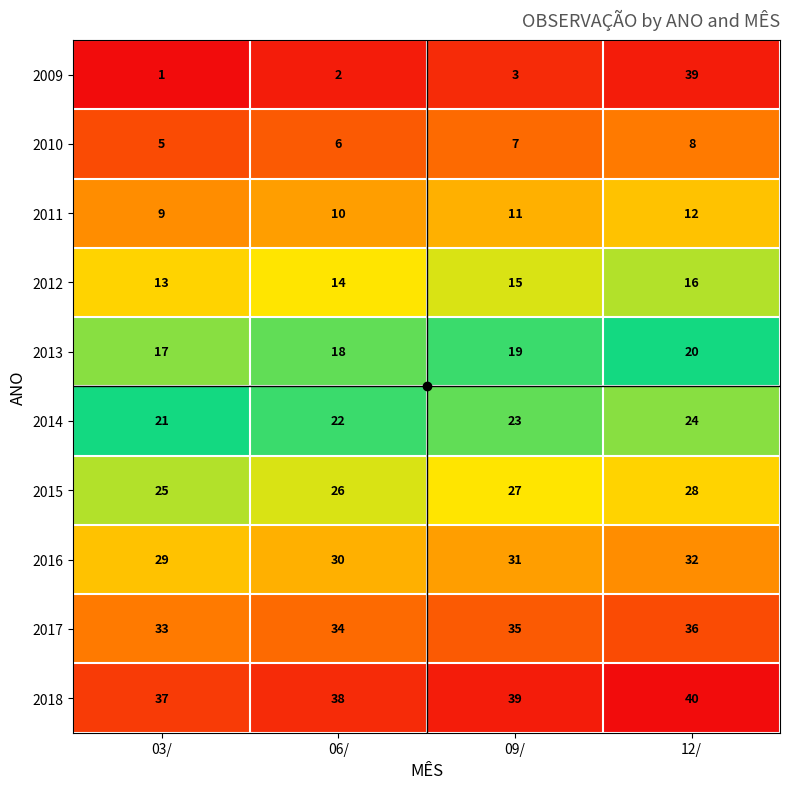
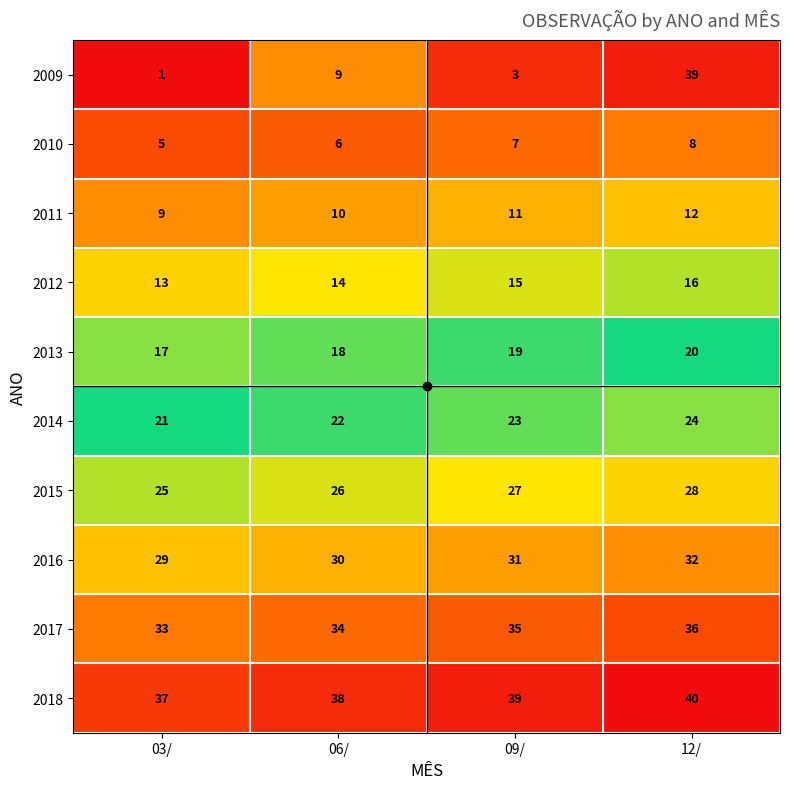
  {
    "2009": {
      "03/": 1,
-     "06/": 2,
+     "06/": 9,
      "09/": 3,
      "12/": 39
    },
    "2010": {
      "03/": 5,
      "06/": 6,
      "09/": 7,
      "12/": 8
    },
    "2011": {
      "03/": 9,
      "06/": 10,
      "09/": 11,
      "12/": 12
    },
    "2012": {
      "03/": 13,
      "06/": 14,
      "09/": 15,
      "12/": 16
    },
    "2013": {
      "03/": 17,
      "06/": 18,
      "09/": 19,
      "12/": 20
    },
    "2014": {
      "03/": 21,
      "06/": 22,
      "09/": 23,
      "12/": 24
    },
    "2015": {
      "03/": 25,
      "06/": 26,
      "09/": 27,
      "12/": 28
    },
    "2016": {
      "03/": 29,
      "06/": 30,
      "09/": 31,
      "12/": 32
    },
    "2017": {
      "03/": 33,
      "06/": 34,
      "09/": 35,
      "12/": 36
    },
    "2018": {
      "03/": 37,
      "06/": 38,
      "09/": 39,
      "12/": 40
    }
  }
